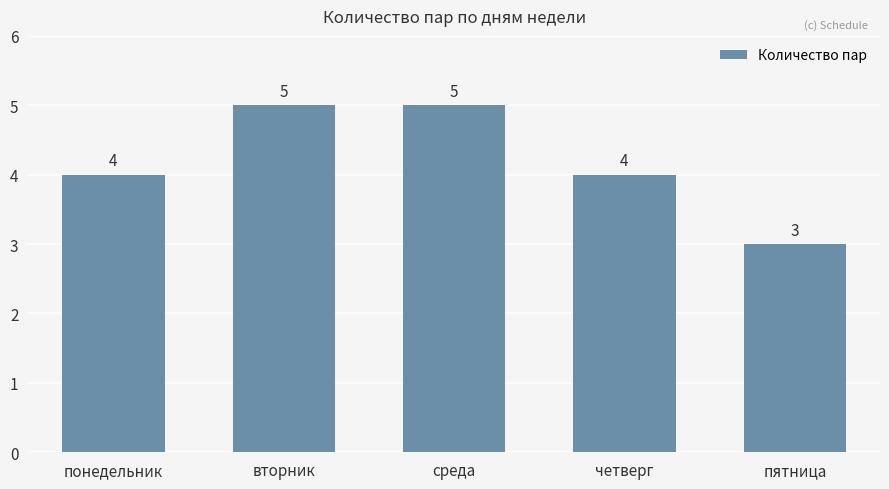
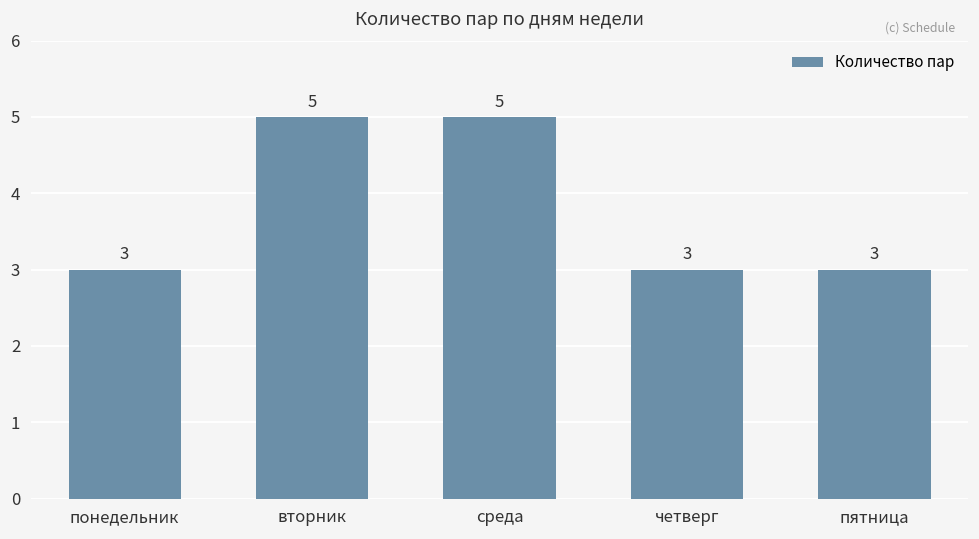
  {
-   "понедельник": 4,
+   "понедельник": 3,
    "вторник": 5,
    "среда": 5,
-   "четверг": 4,
+   "четверг": 3,
    "пятница": 3
  }
